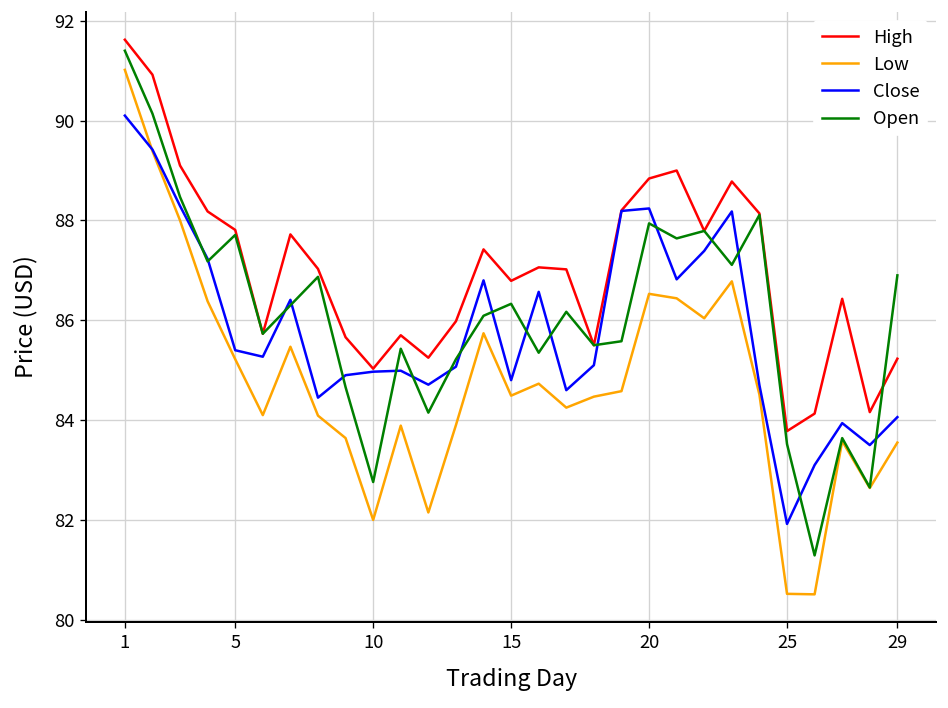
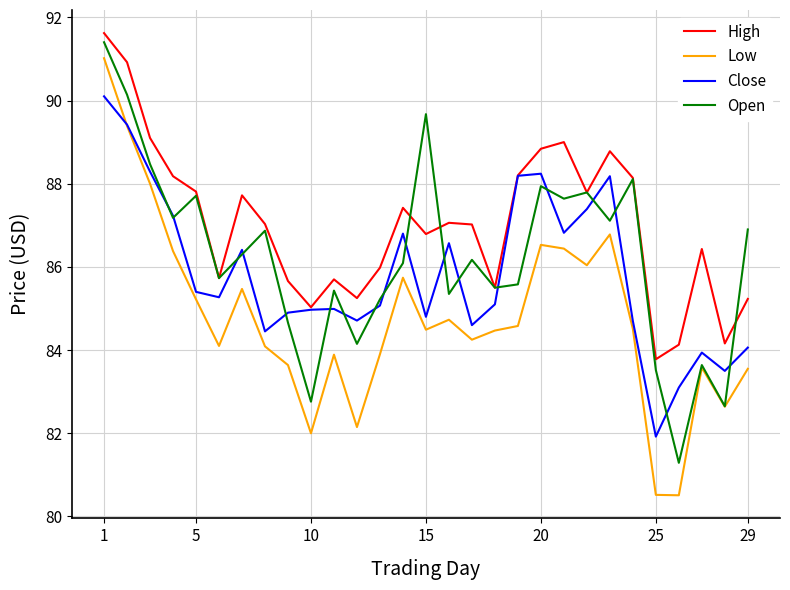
  {
    "High": {
      "1": 91.6,
      "5": 87.8,
      "15": 86.8,
      "20": 88.8,
      "25": 83.8,
      "29": 85.2
    },
    "Low": {
      "1": 91.0,
      "5": 85.2,
      "10": 82.0,
      "15": 84.5,
      "20": 86.5,
      "25": 80.5,
      "29": 83.6
    },
    "Close": {
      "1": 90.1,
      "5": 85.4,
      "15": 84.8,
      "20": 88.2,
      "25": 81.9,
      "29": 84.1
    },
    "Open": {
      "1": 91.4,
      "5": 87.7,
      "10": 82.8,
-     "15": 86.3,
+     "15": 89.7,
      "20": 87.9,
      "25": 83.5,
      "29": 86.9
    }
  }
